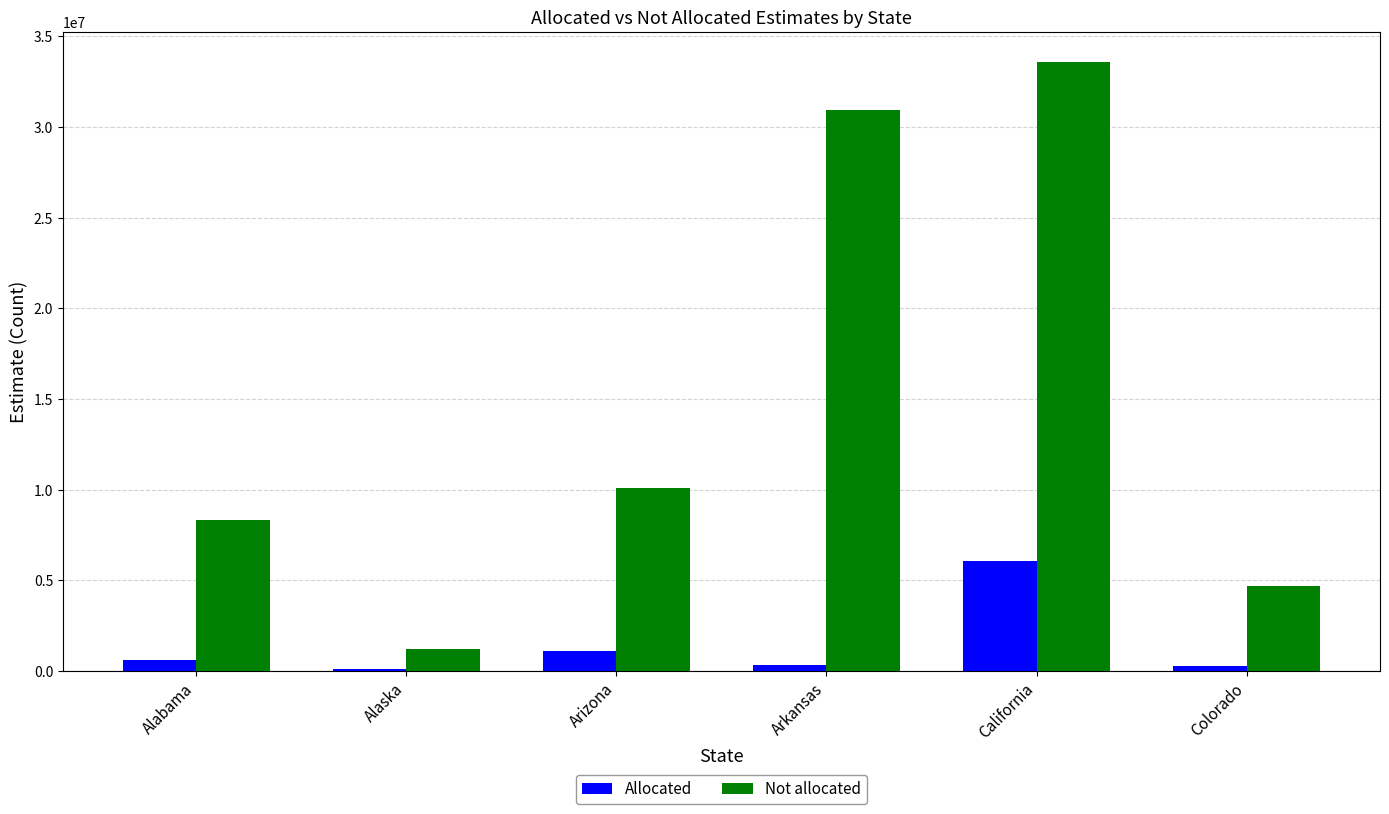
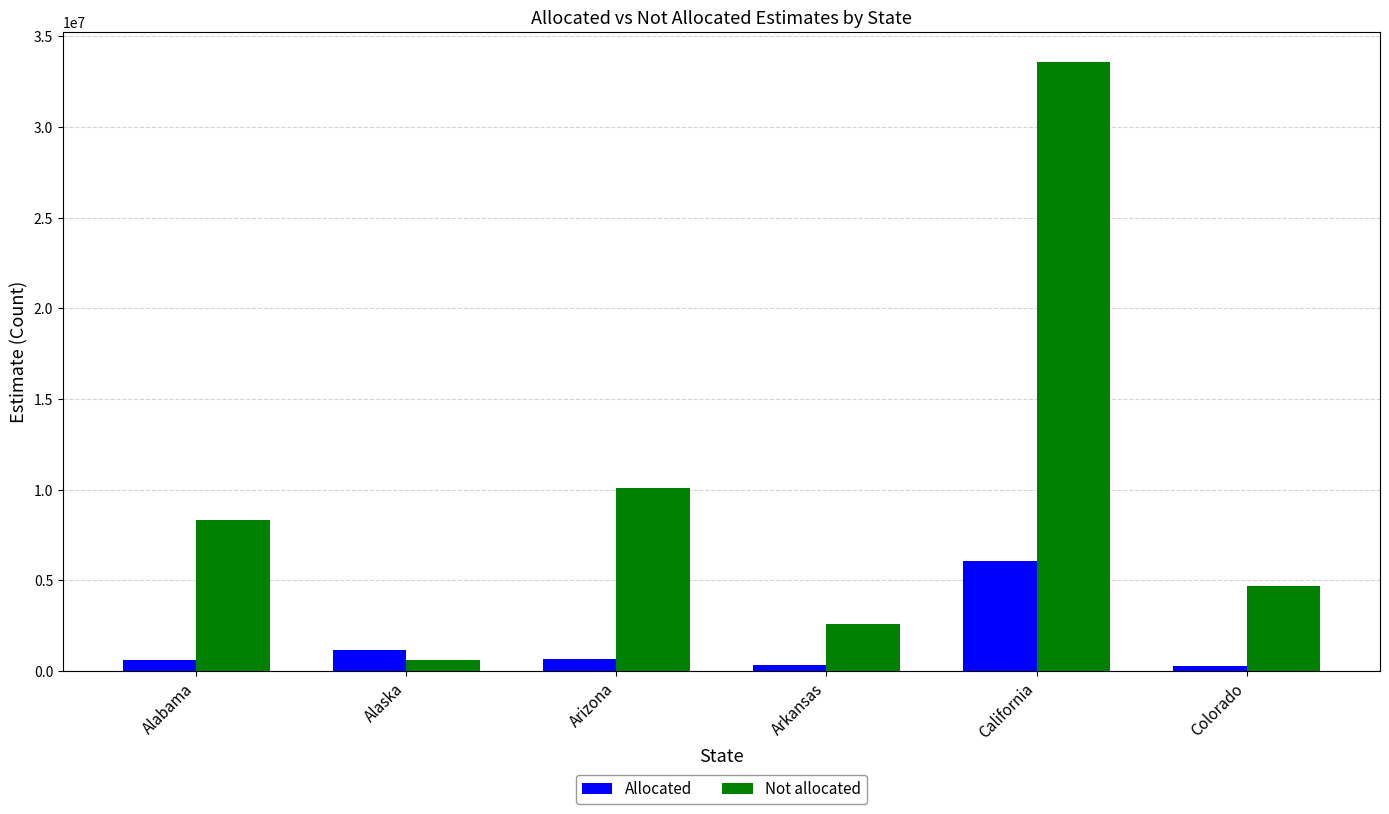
  {
    "Allocated": {
      "Alabama": 600000,
-     "Alaska": 100000,
-     "Arizona": 1100000,
+     "Alaska": 1200000,
+     "Arizona": 600000,
      "Arkansas": 300000,
      "California": 6000000,
      "Colorado": 300000
    },
    "Not allocated": {
      "Alabama": 8300000,
-     "Alaska": 1200000,
+     "Alaska": 600000,
      "Arizona": 10100000,
-     "Arkansas": 30900000,
+     "Arkansas": 2600000,
      "California": 33600000,
      "Colorado": 4700000
    }
  }
